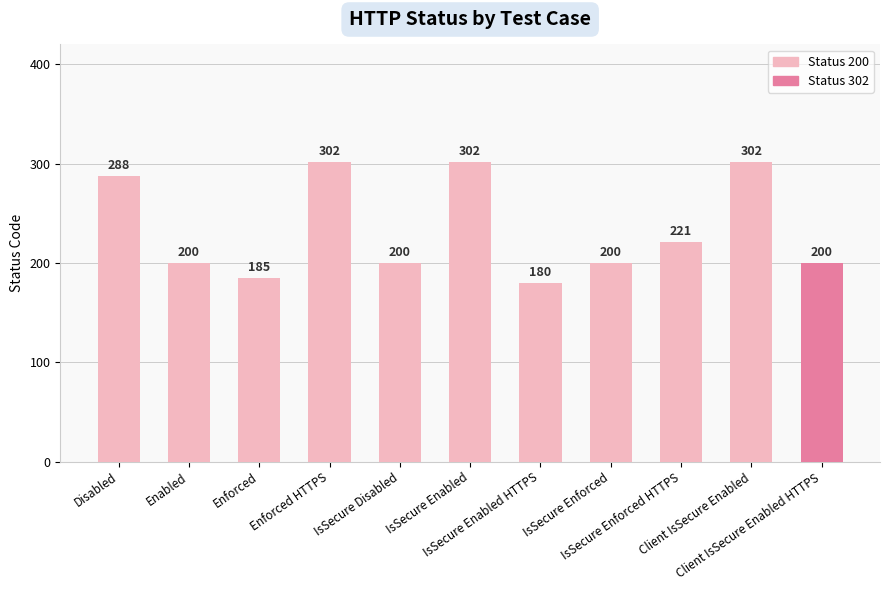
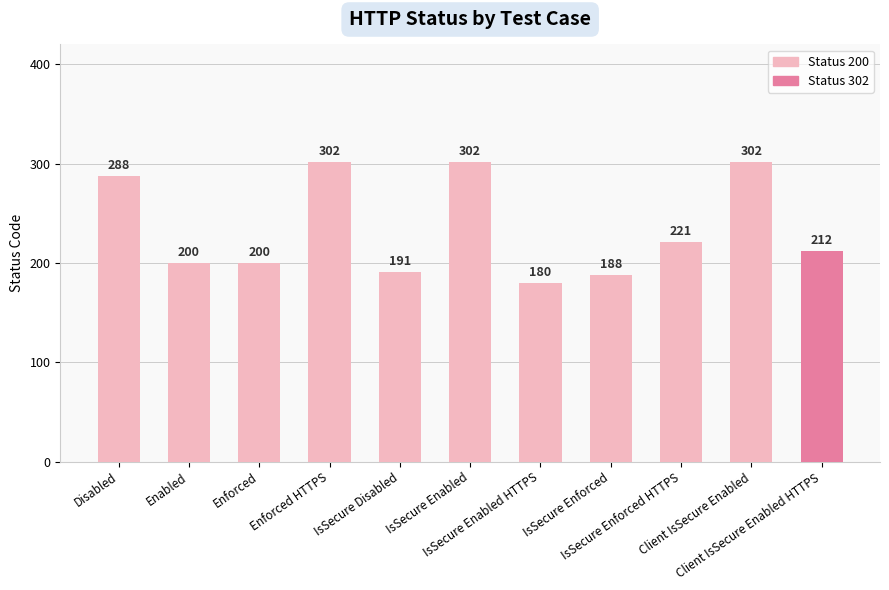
  {
    "Disabled": 288,
    "Enabled": 200,
-   "Enforced": 185,
+   "Enforced": 200,
    "Enforced HTTPS": 302,
-   "IsSecure Disabled": 200,
+   "IsSecure Disabled": 191,
    "IsSecure Enabled": 302,
    "IsSecure Enabled HTTPS": 180,
-   "IsSecure Enforced": 200,
+   "IsSecure Enforced": 188,
    "IsSecure Enforced HTTPS": 221,
    "Client IsSecure Enabled": 302,
-   "Client IsSecure Enabled HTTPS": 200
+   "Client IsSecure Enabled HTTPS": 212
  }
